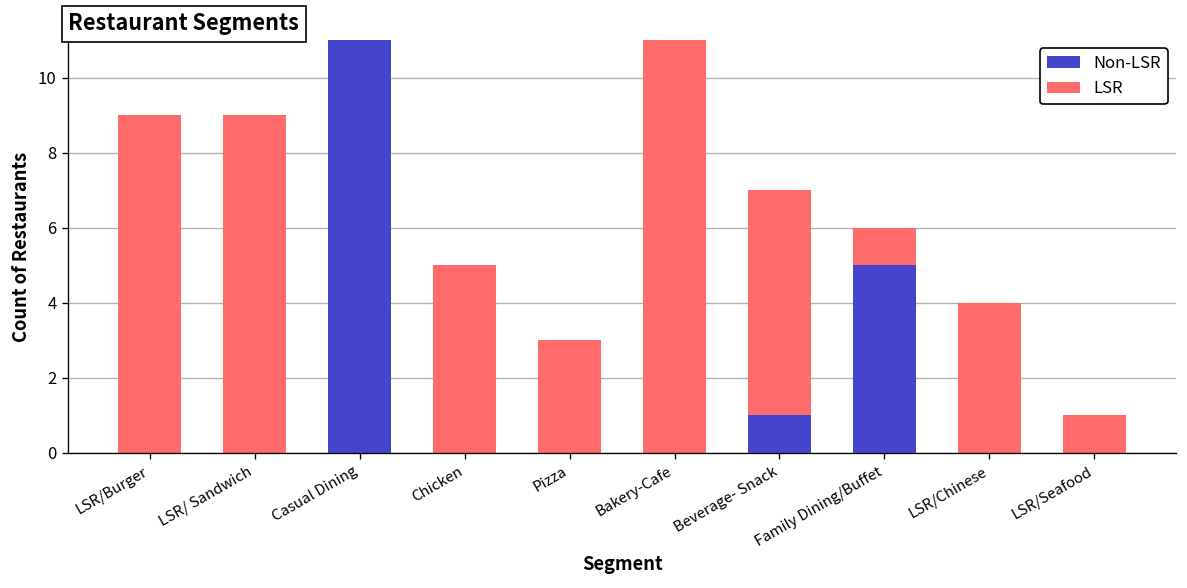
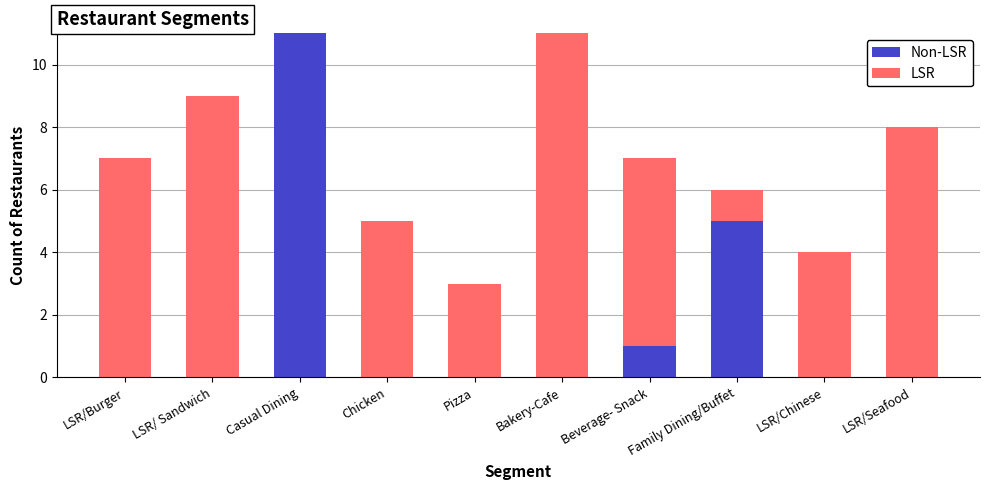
  {
    "Non-LSR": {
      "LSR/Burger": 0,
      "LSR/ Sandwich": 0,
      "Casual Dining": 11,
      "Chicken": 0,
      "Pizza": 0,
      "Bakery-Cafe": 0,
      "Beverage- Snack": 1,
      "Family Dining/Buffet": 5,
      "LSR/Chinese": 0,
      "LSR/Seafood": 0
    },
    "LSR": {
-     "LSR/Burger": 9,
+     "LSR/Burger": 7,
      "LSR/ Sandwich": 9,
      "Casual Dining": 0,
      "Chicken": 5,
      "Pizza": 3,
      "Bakery-Cafe": 11,
      "Beverage- Snack": 6,
      "Family Dining/Buffet": 1,
      "LSR/Chinese": 4,
-     "LSR/Seafood": 1
+     "LSR/Seafood": 8
    }
  }
